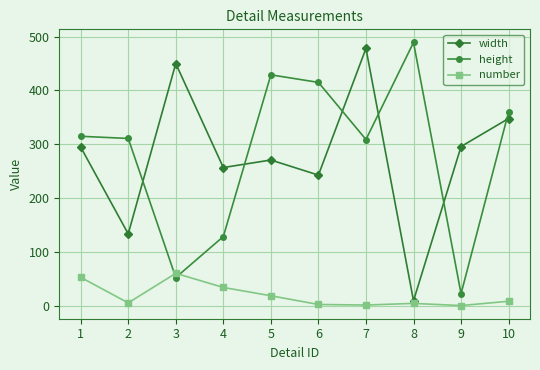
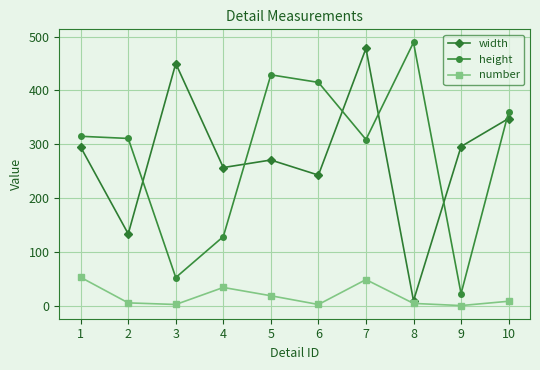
  {
    "number": {
      "1": 50,
      "2": 10,
-     "3": 60,
+     "3": 0,
      "4": 30,
      "5": 20,
      "6": 0,
-     "7": 0,
+     "7": 50,
      "8": 10,
      "9": 0,
      "10": 10
    }
  }
